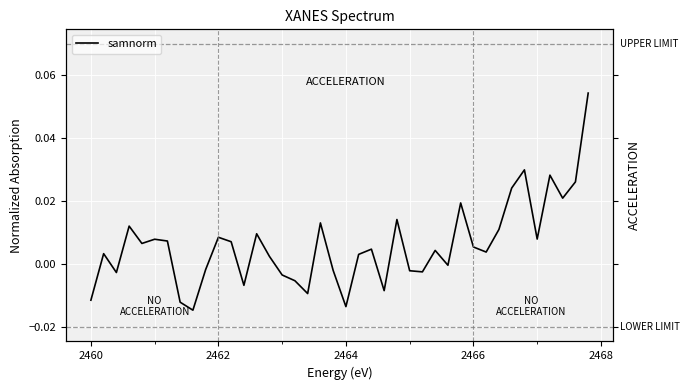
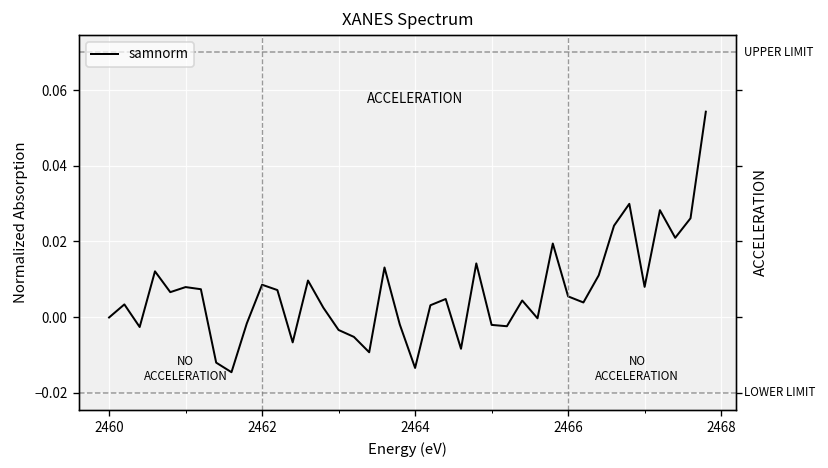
  {
-   "2460": -0.011,
+   "2460": 0.000,
    "2462": 0.009,
    "2464": -0.013,
    "2466": 0.005
  }
